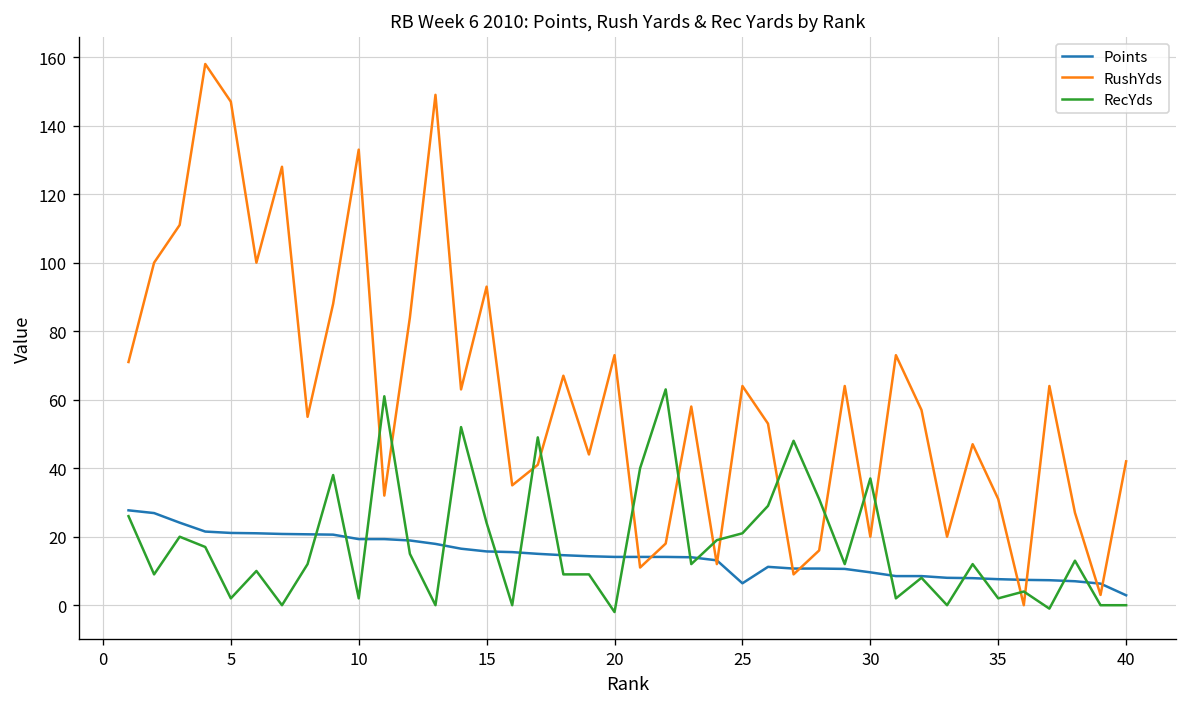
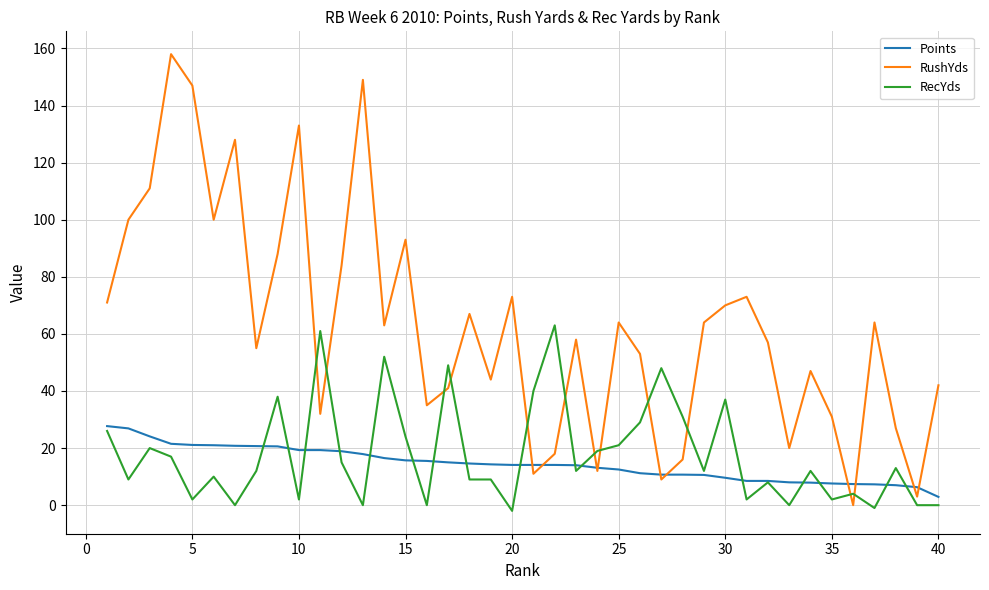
  {
    "Points": {
      "5": 21,
      "10": 19,
      "15": 16,
      "20": 14,
-     "25": 6,
+     "25": 13,
      "30": 10,
      "35": 8,
      "40": 3
    },
    "RushYds": {
      "5": 147,
      "10": 133,
      "15": 93,
      "20": 73,
      "25": 64,
-     "30": 20,
+     "30": 70,
      "35": 31,
      "40": 42
    },
    "RecYds": {
      "5": 2,
      "10": 2,
      "15": 24,
      "20": -2,
      "25": 21,
      "30": 37,
      "35": 2,
      "40": 0
    }
  }
